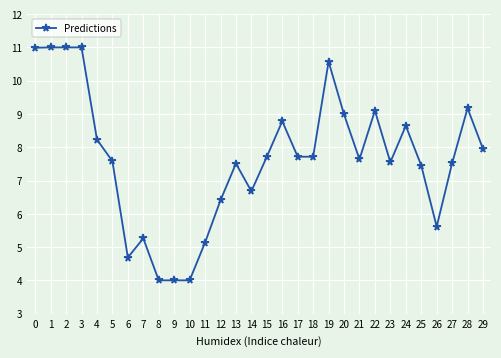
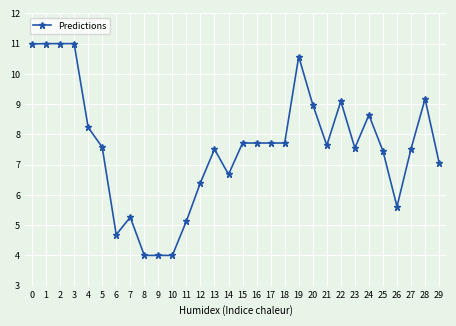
  {
    "0": 11.0,
    "1": 11.0,
    "2": 11.0,
    "3": 11.0,
    "4": 8.2,
    "5": 7.6,
    "6": 4.7,
    "7": 5.3,
    "8": 4.0,
    "9": 4.0,
    "10": 4.0,
    "11": 5.1,
    "12": 6.4,
    "13": 7.5,
    "14": 6.7,
    "15": 7.7,
-   "16": 8.8,
+   "16": 7.7,
    "17": 7.7,
    "18": 7.7,
    "19": 10.6,
    "20": 9.0,
    "21": 7.6,
    "22": 9.1,
    "23": 7.5,
    "24": 8.6,
    "25": 7.5,
    "26": 5.6,
    "27": 7.5,
    "28": 9.2,
-   "29": 7.9
+   "29": 7.1
  }
